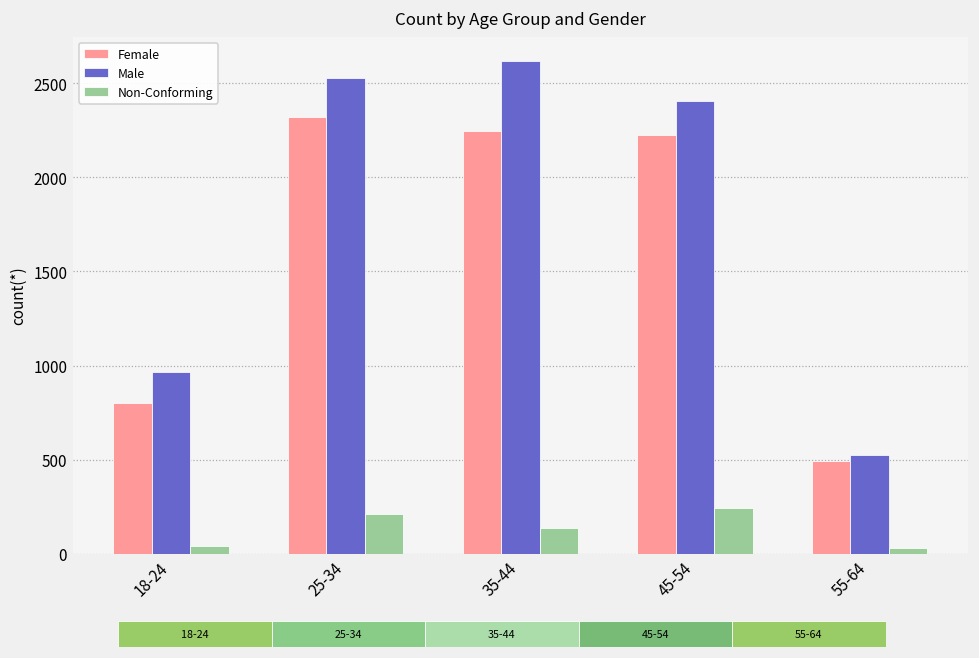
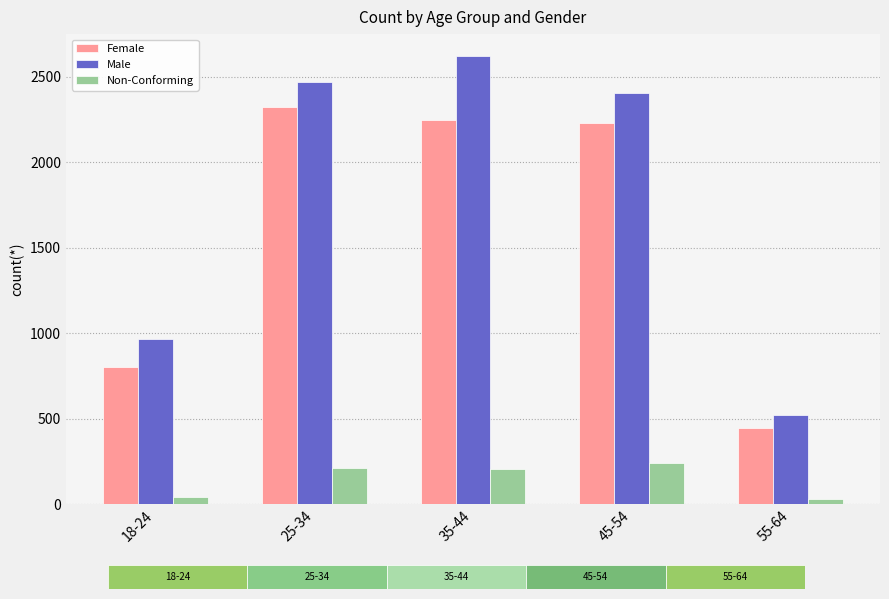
  {
    "Count by Age Group and Gender": {
      "Female": {
        "18-24": 800,
        "25-34": 2320,
        "35-44": 2250,
        "45-54": 2230,
-       "55-64": 490
+       "55-64": 450
      },
      "Male": {
        "18-24": 960,
-       "25-34": 2530,
+       "25-34": 2470,
        "35-44": 2620,
        "45-54": 2400,
        "55-64": 520
      },
      "Non-Conforming": {
        "18-24": 40,
        "25-34": 210,
-       "35-44": 140,
+       "35-44": 200,
        "45-54": 240,
        "55-64": 30
      }
    }
  }
